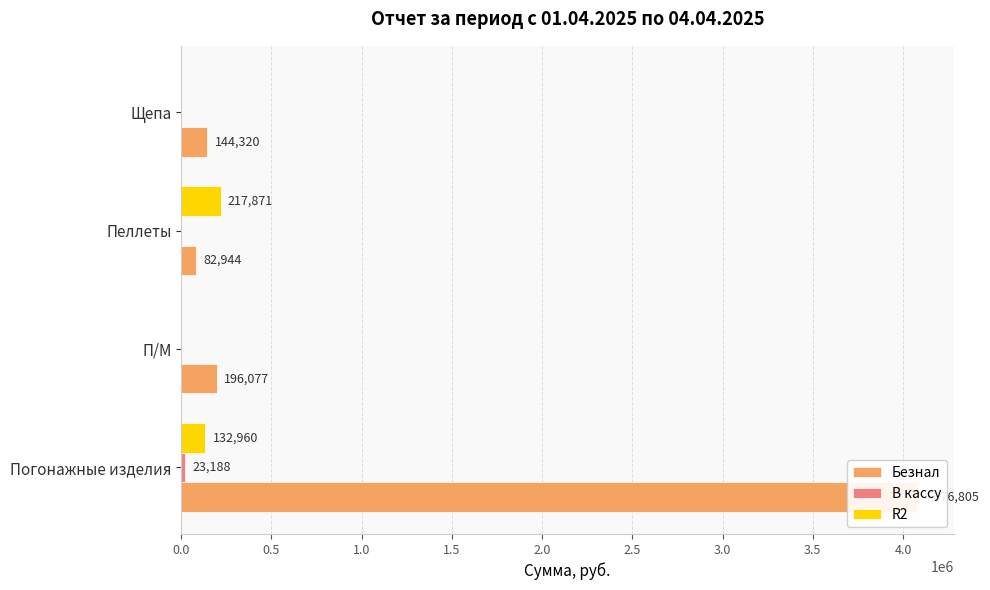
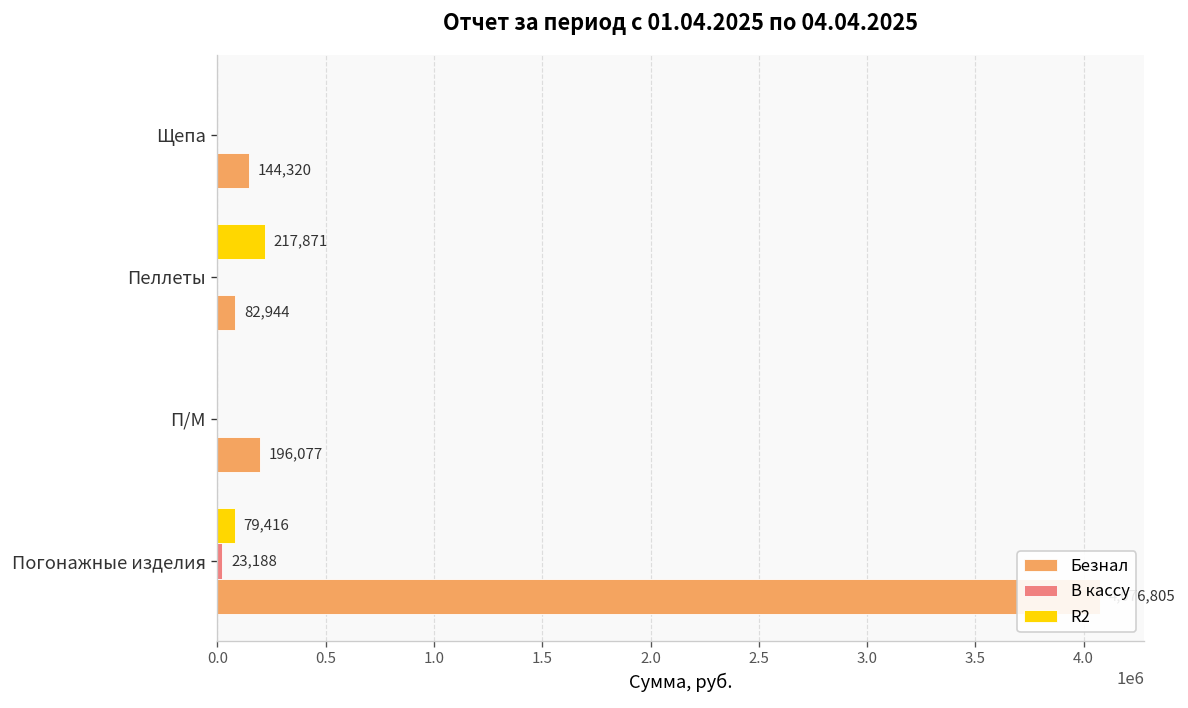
  {
    "R2": {
      "Пеллеты": "217,871",
-     "Погонажные изделия": "132,960"
+     "Погонажные изделия": "79,416"
    }
  }
